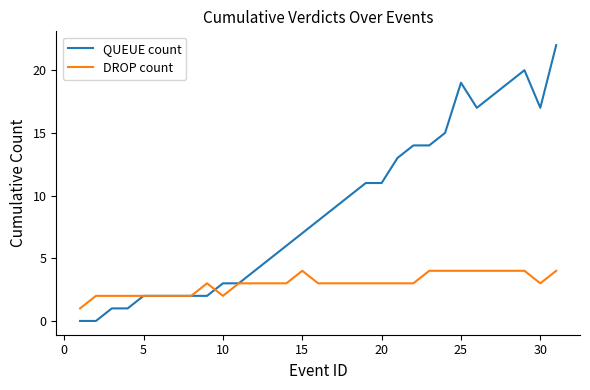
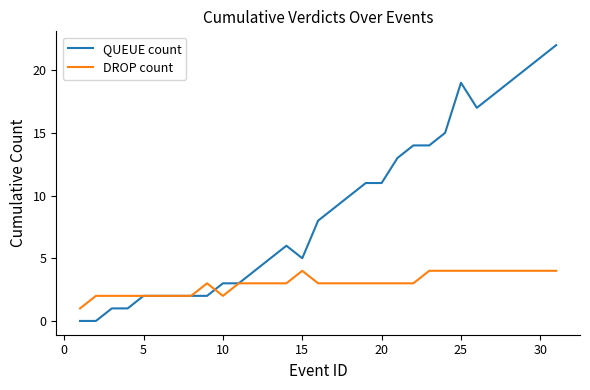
  {
    "QUEUE count": {
      "10": 3,
-     "15": 7,
+     "15": 5,
      "20": 11,
      "25": 19,
-     "30": 17
+     "30": 21
    },
    "DROP count": {
      "10": 2,
      "15": 4,
      "20": 3,
      "25": 4,
-     "30": 3
+     "30": 4
    }
  }
